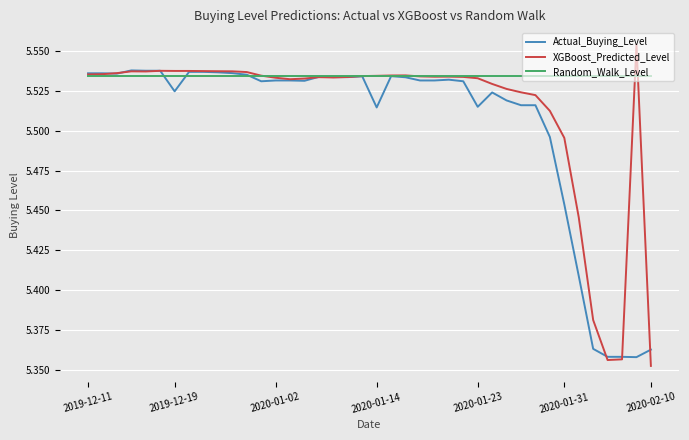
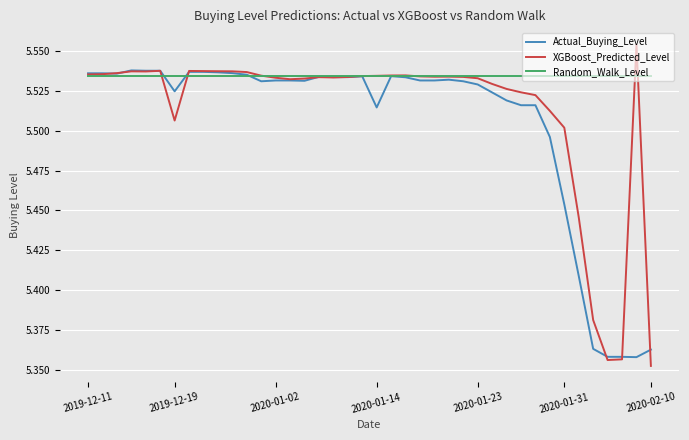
  {
    "Actual_Buying_Level": {
      "2019-12-19": 5.525,
      "2020-01-02": 5.531,
      "2020-01-14": 5.515,
-     "2020-01-23": 5.515,
+     "2020-01-23": 5.529,
      "2020-01-31": 5.454,
      "2020-02-10": 5.363
    },
    "XGBoost_Predicted_Level": {
-     "2019-12-19": 5.537,
-     "2020-01-31": 5.495,
+     "2019-12-19": 5.506,
+     "2020-01-31": 5.502,
      "2020-02-10": 5.353
    },
    "Random_Walk_Level": {
      "2019-12-19": 5.534
    }
  }
